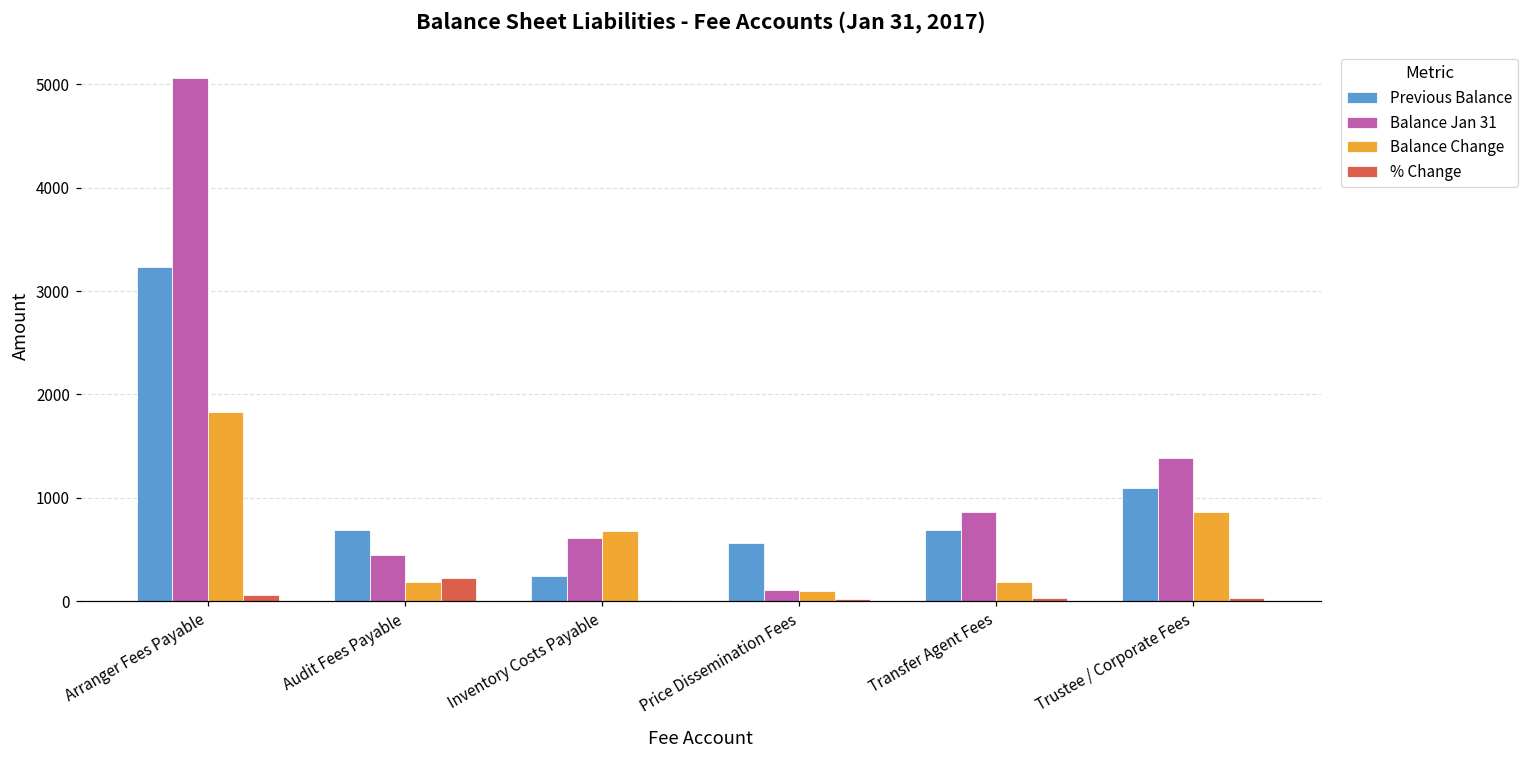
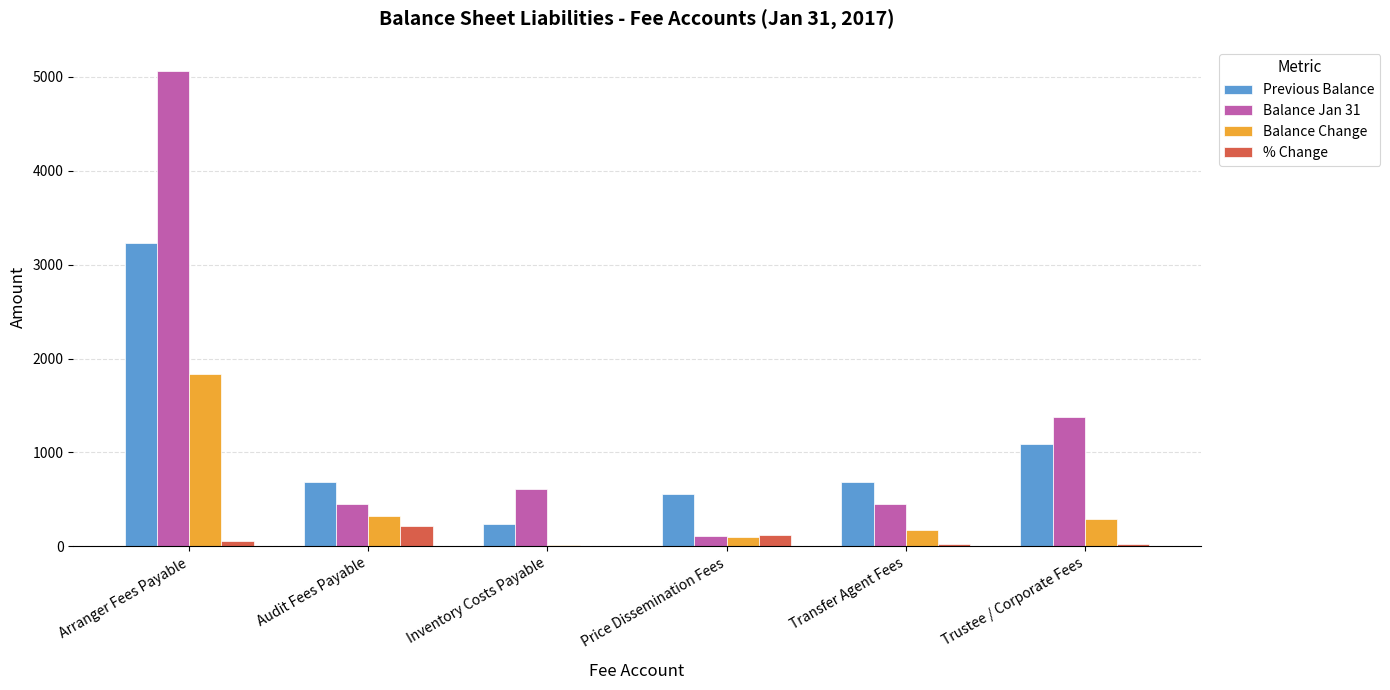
  {
    "Previous Balance": {
      "Arranger Fees Payable": 3200,
      "Audit Fees Payable": 700,
      "Inventory Costs Payable": 200,
      "Price Dissemination Fees": 600,
      "Transfer Agent Fees": 700,
      "Trustee / Corporate Fees": 1100
    },
    "Balance Jan 31": {
      "Arranger Fees Payable": 5100,
      "Audit Fees Payable": 400,
      "Inventory Costs Payable": 600,
      "Price Dissemination Fees": 100,
-     "Transfer Agent Fees": 900,
+     "Transfer Agent Fees": 500,
      "Trustee / Corporate Fees": 1400
    },
    "Balance Change": {
      "Arranger Fees Payable": 1800,
-     "Audit Fees Payable": 200,
-     "Inventory Costs Payable": 700,
+     "Audit Fees Payable": 300,
+     "Inventory Costs Payable": 0,
      "Price Dissemination Fees": 100,
      "Transfer Agent Fees": 200,
-     "Trustee / Corporate Fees": 900
+     "Trustee / Corporate Fees": 300
    },
    "% Change": {
      "Arranger Fees Payable": 100,
      "Audit Fees Payable": 200,
-     "Price Dissemination Fees": 0
+     "Price Dissemination Fees": 100
    }
  }
